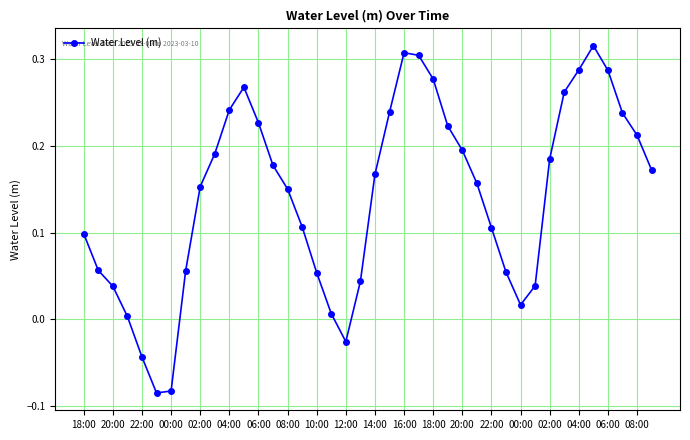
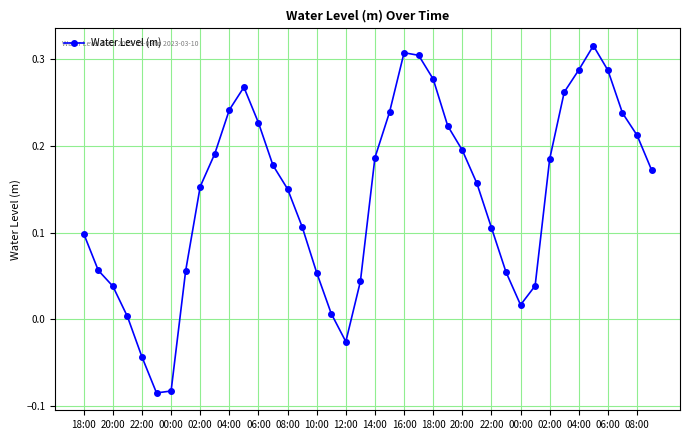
  {
    "10:00": 0.05,
    "12:00": -0.03,
-   "14:00": 0.17,
+   "14:00": 0.19,
    "16:00": 0.31
  }
